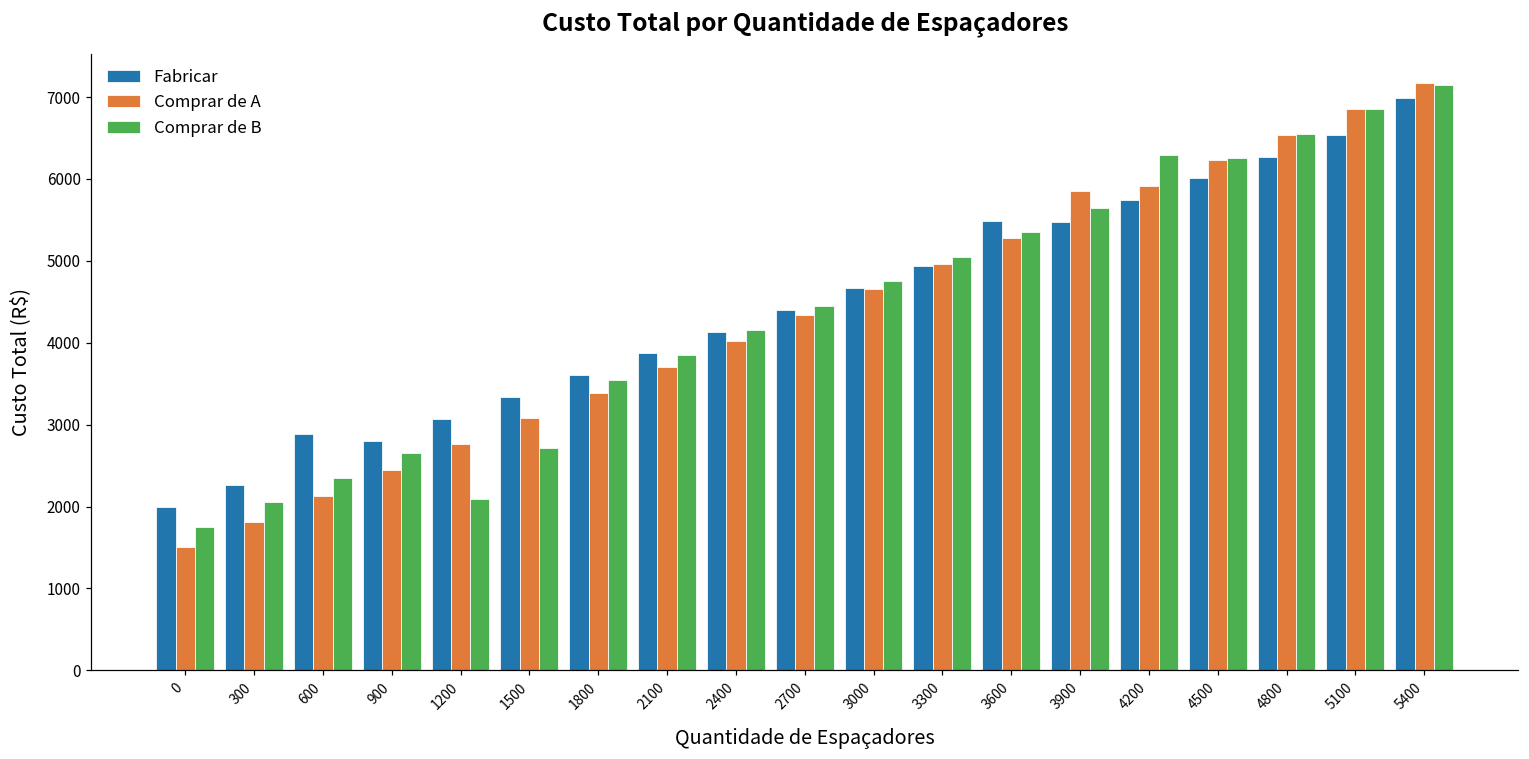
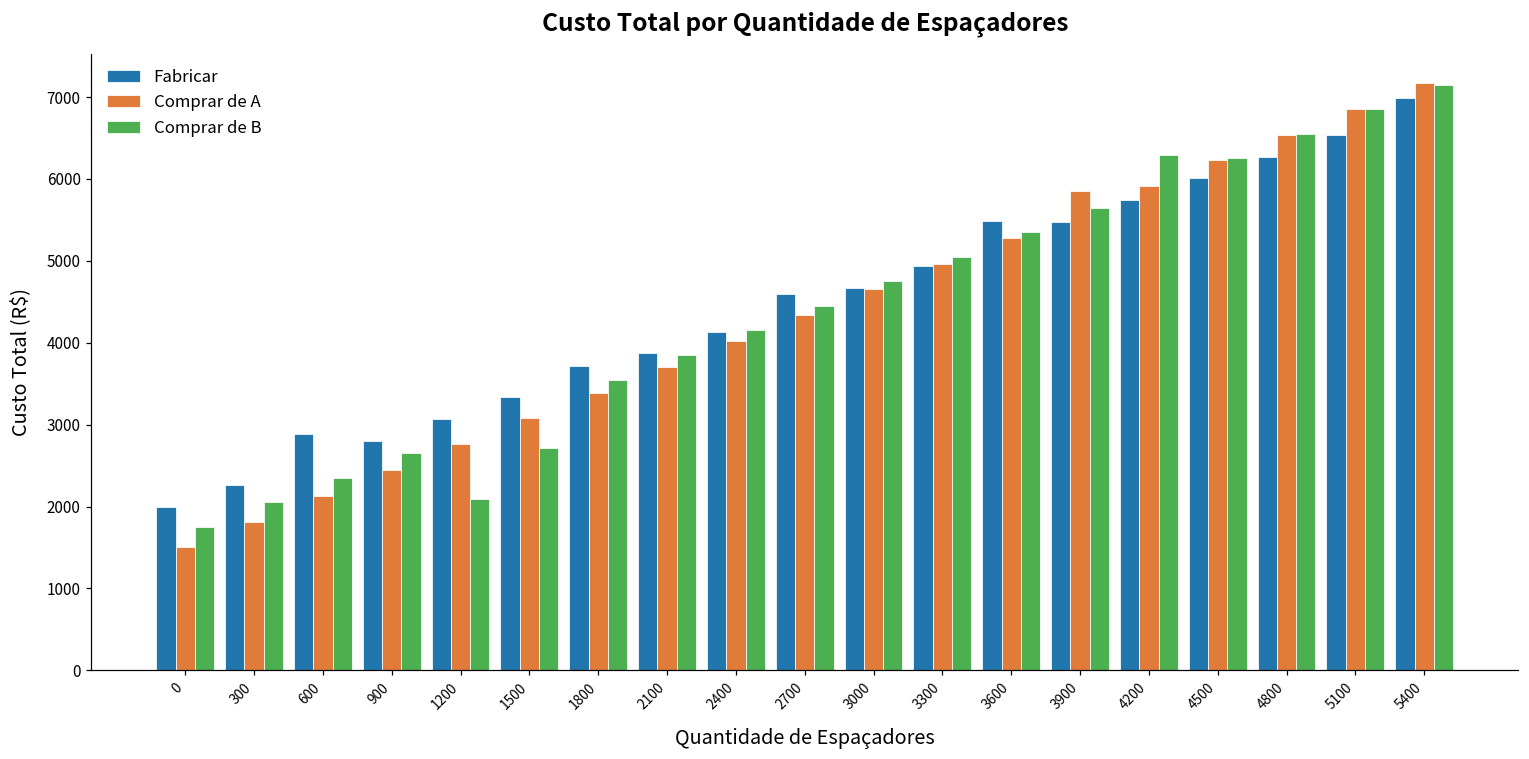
  {
    "Fabricar": {
      "0": 2000,
      "300": 2300,
      "600": 2900,
      "900": 2800,
      "1200": 3100,
      "1500": 3300,
-     "1800": 3600,
+     "1800": 3700,
      "2100": 3900,
      "2400": 4100,
-     "2700": 4400,
+     "2700": 4600,
      "3000": 4700,
      "3300": 4900,
      "3600": 5500,
      "3900": 5500,
      "4200": 5700,
      "4500": 6000,
      "4800": 6300,
      "5100": 6500,
      "5400": 7000
    },
    "Comprar de A": {
      "0": 1500,
      "300": 1800,
      "600": 2100,
      "900": 2400,
      "1200": 2800,
      "1500": 3100,
      "1800": 3400,
      "2100": 3700,
      "2400": 4000,
      "2700": 4300,
      "3000": 4700,
      "3300": 5000,
      "3600": 5300,
      "3900": 5900,
      "4200": 5900,
      "4500": 6200,
      "4800": 6500,
      "5100": 6900,
      "5400": 7200
    },
    "Comprar de B": {
      "0": 1800,
      "300": 2100,
      "600": 2400,
      "900": 2700,
      "1200": 2100,
      "1500": 2700,
      "1800": 3600,
      "2100": 3900,
      "2400": 4200,
      "2700": 4500,
      "3000": 4800,
      "3300": 5100,
      "3600": 5400,
      "3900": 5700,
      "4200": 6300,
      "4500": 6300,
      "4800": 6600,
      "5100": 6900,
      "5400": 7200
    }
  }
